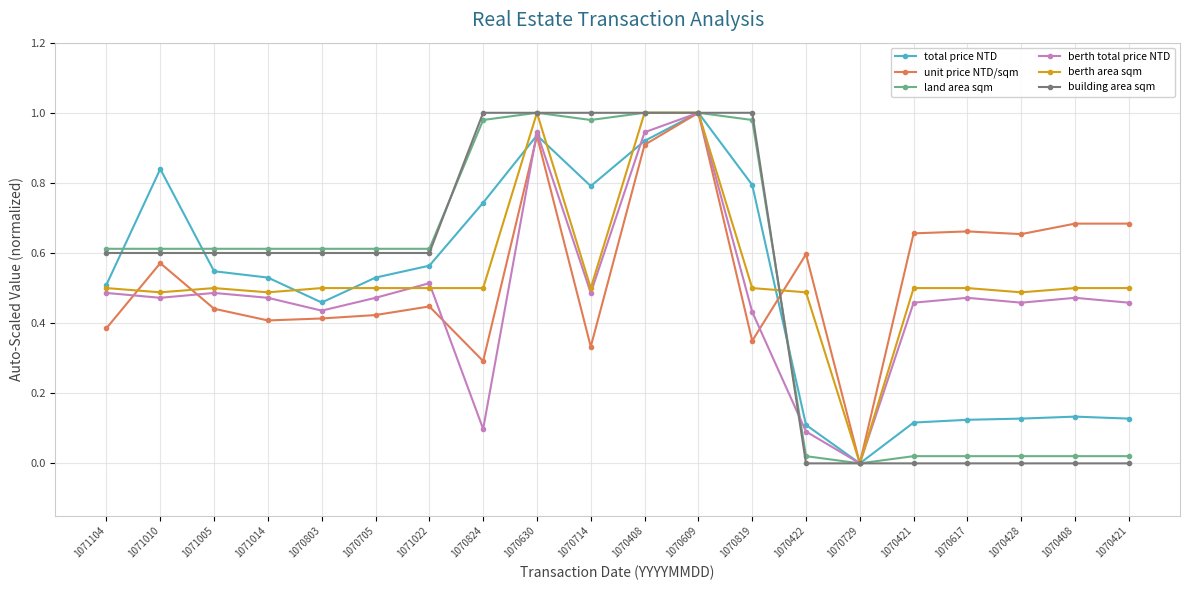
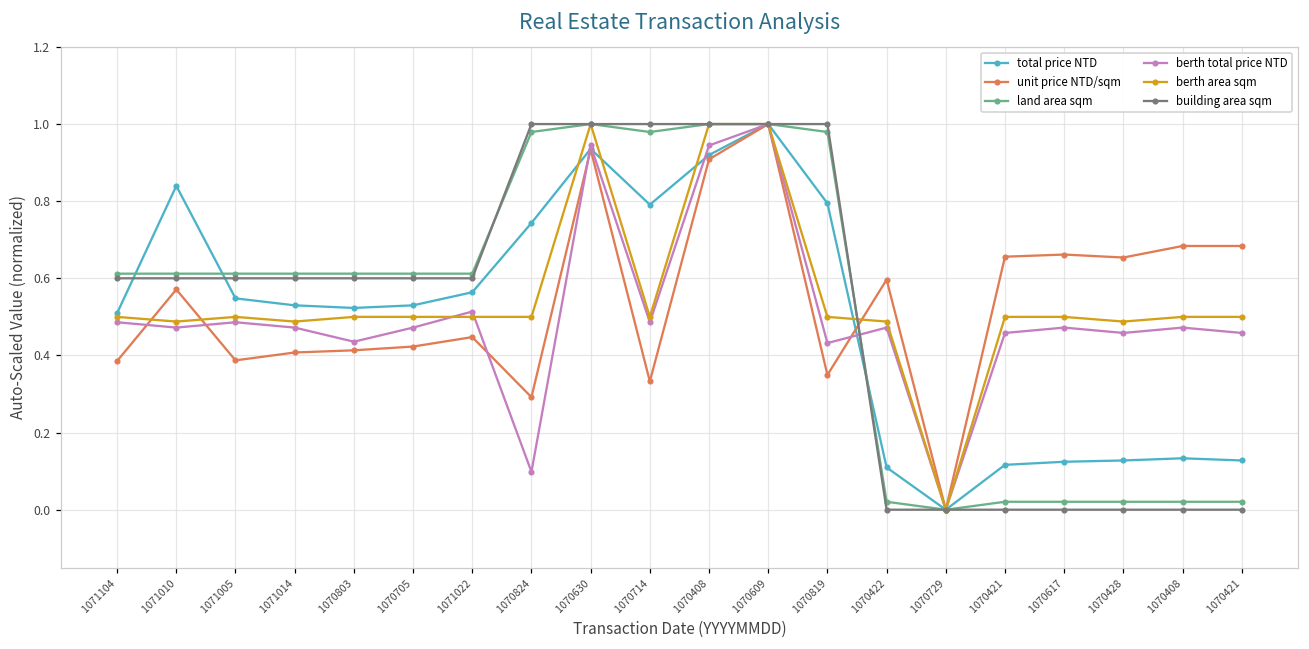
  {
    "total price NTD": {
      "1071104": 0.51,
      "1071010": 0.84,
      "1071005": 0.55,
      "1071014": 0.53,
-     "1070803": 0.46,
+     "1070803": 0.52,
      "1070705": 0.53,
      "1071022": 0.56,
      "1070824": 0.74,
      "1070714": 0.79,
      "1070819": 0.79,
      "1070422": 0.11,
      "1070617": 0.12,
      "1070428": 0.13
    },
    "unit price NTD/sqm": {
      "1071104": 0.39,
      "1071010": 0.57,
-     "1071005": 0.44,
+     "1071005": 0.39,
      "1071014": 0.41,
      "1070803": 0.41,
      "1070705": 0.42,
      "1071022": 0.45,
      "1070824": 0.29,
      "1070714": 0.33,
      "1070819": 0.35,
      "1070422": 0.60,
      "1070617": 0.66,
      "1070428": 0.65
    },
    "berth total price NTD": {
      "1071104": 0.49,
      "1071010": 0.47,
      "1071005": 0.49,
      "1071014": 0.47,
      "1070803": 0.44,
      "1070705": 0.47,
      "1071022": 0.51,
      "1070824": 0.10,
      "1070630": 0.94,
      "1070714": 0.49,
      "1070819": 0.43,
-     "1070422": 0.09,
+     "1070422": 0.47,
      "1070617": 0.47,
      "1070428": 0.46
    },
    "berth area sqm": {
      "1071104": 0.50,
      "1071010": 0.49,
      "1071005": 0.50,
      "1071014": 0.49,
      "1070803": 0.50,
      "1070705": 0.50,
      "1071022": 0.50,
      "1070824": 0.50,
      "1070714": 0.50,
      "1070819": 0.50,
      "1070422": 0.49,
      "1070617": 0.50,
      "1070428": 0.49
    }
  }
